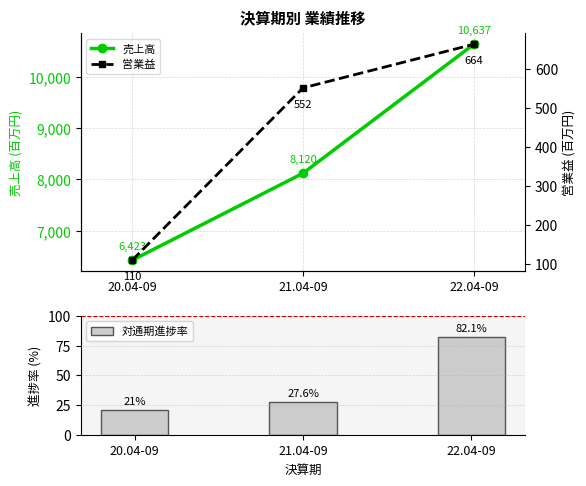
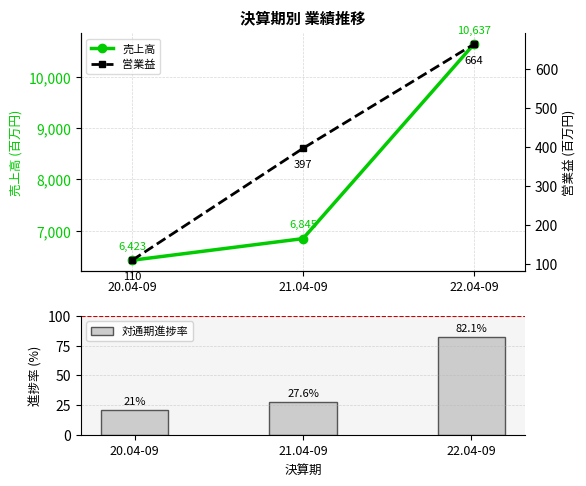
  {
    "決算期別 業績推移": {
      "売上高": {
        "20.04-09": "6,423",
-       "21.04-09": "8,120",
+       "21.04-09": "6,845",
        "22.04-09": "10,637"
      },
      "営業益": {
        "20.04-09": "110",
-       "21.04-09": "552",
+       "21.04-09": "397",
        "22.04-09": "664"
      }
    }
  }
